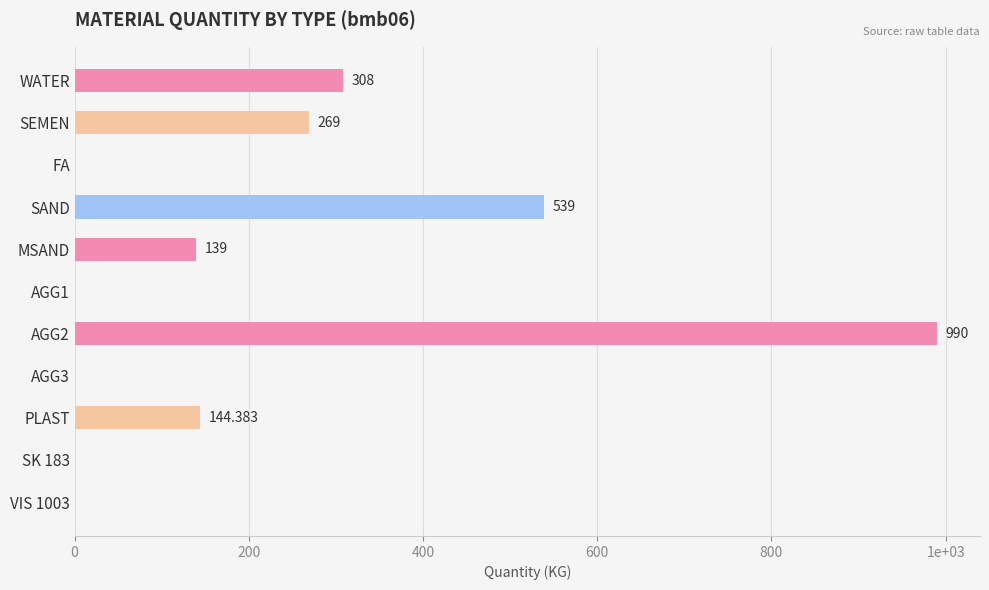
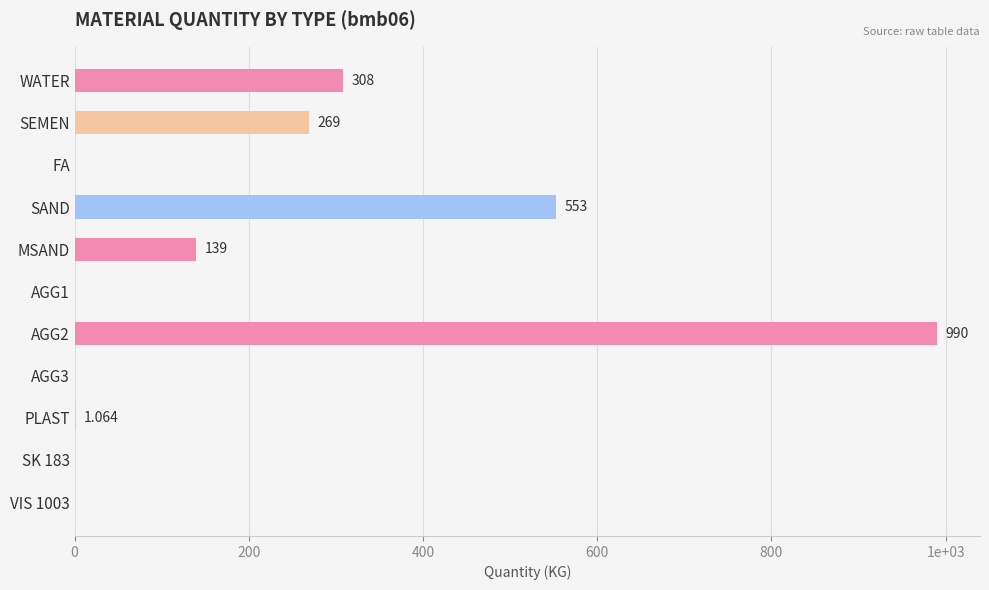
  {
    "WATER": 308,
    "SEMEN": 269,
-   "SAND": 539,
+   "SAND": 553,
    "MSAND": 139,
    "AGG2": 990,
-   "PLAST": 144.383
+   "PLAST": 1.064
  }
